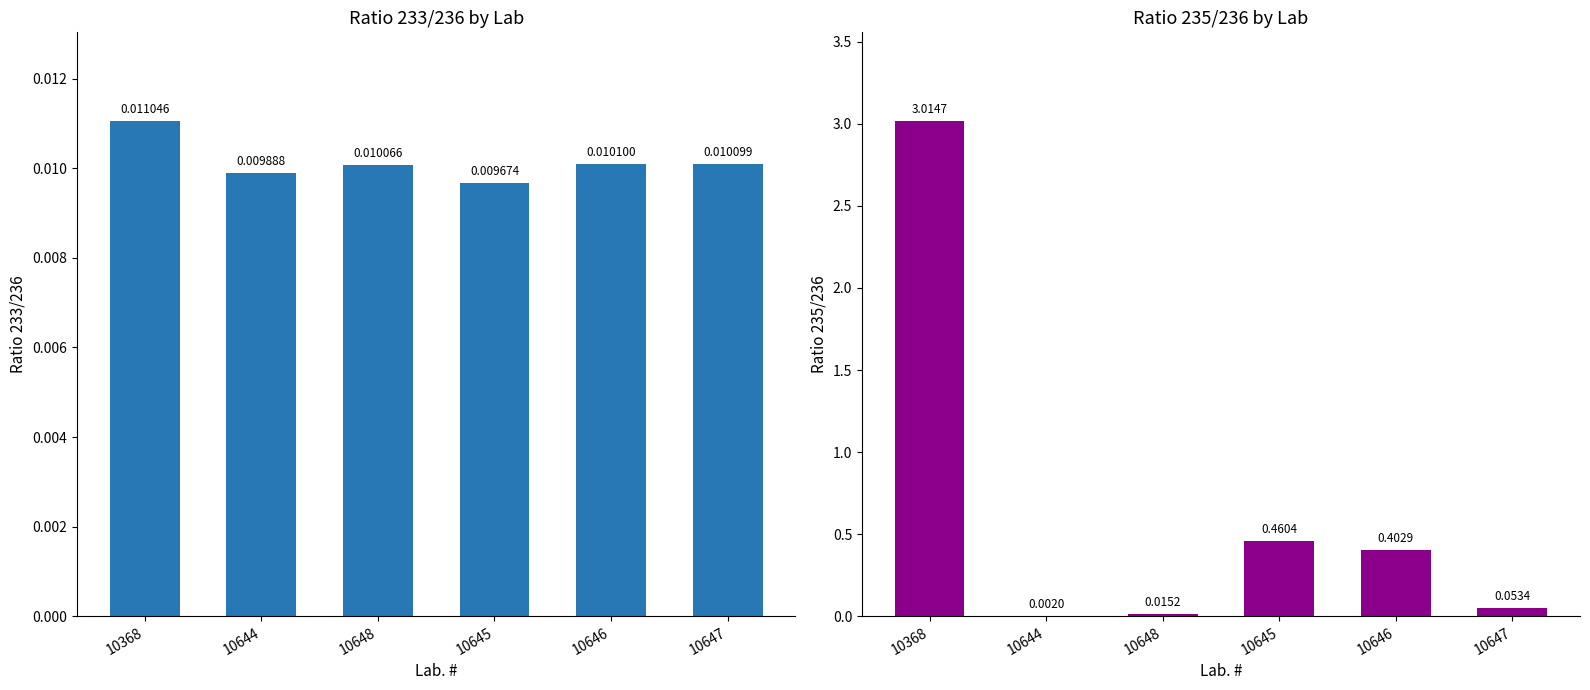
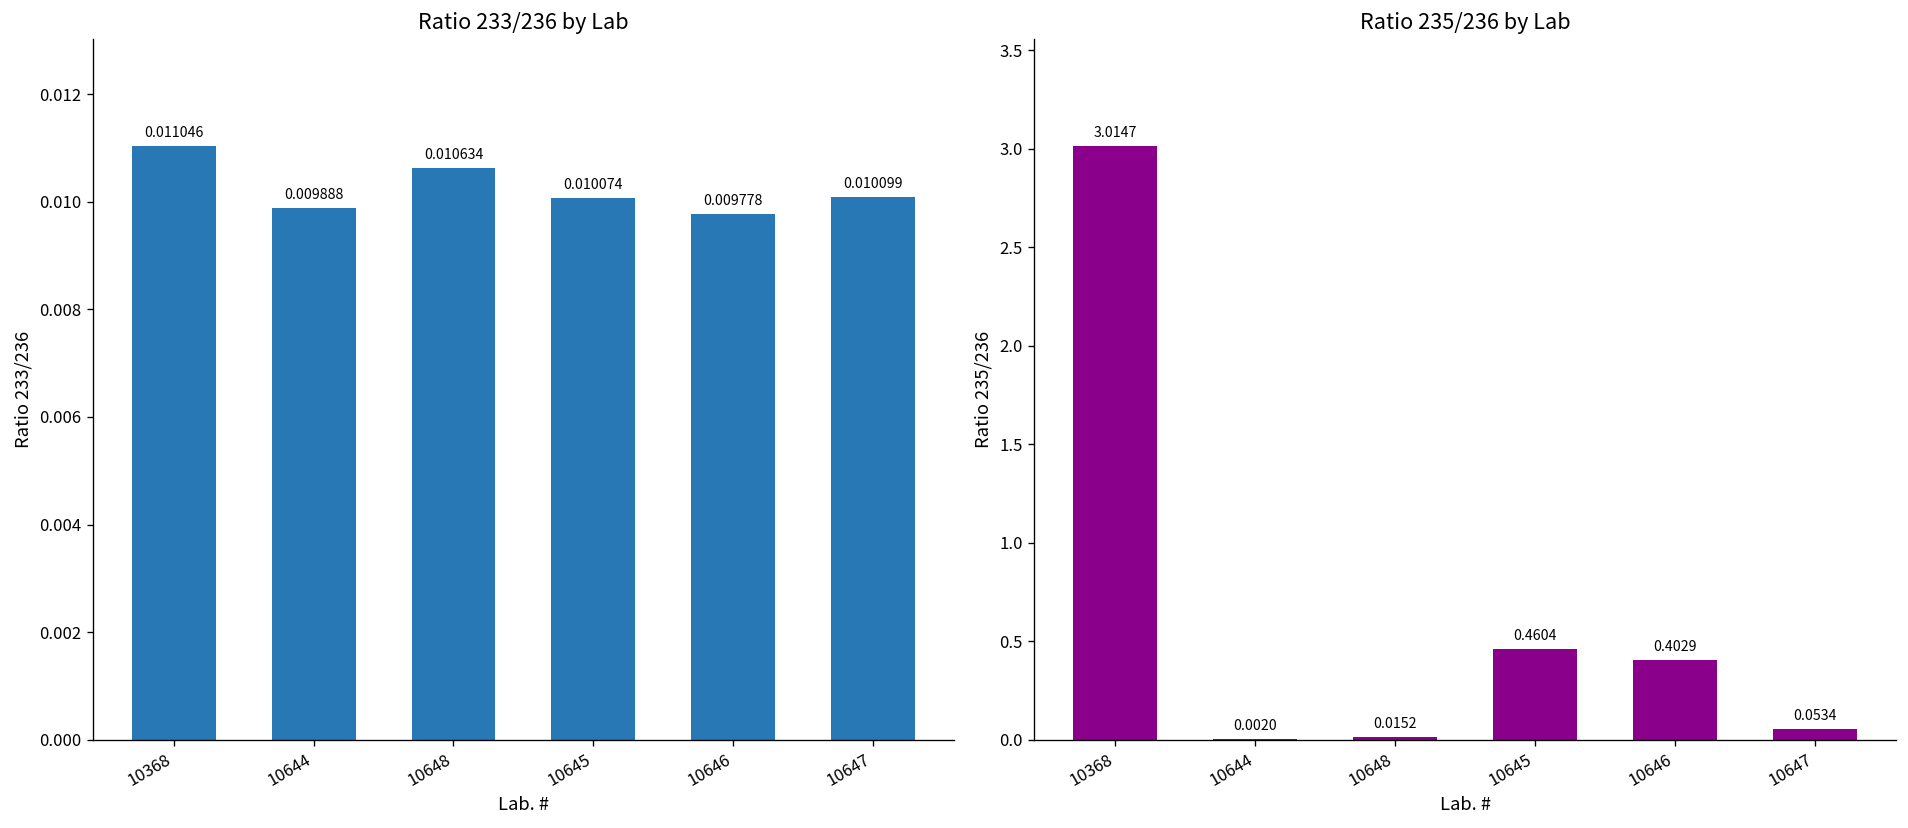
  {
    "Ratio 233/236 by Lab": {
      "10368": 0.011046,
      "10644": 0.009888,
-     "10648": 0.010066,
-     "10645": 0.009674,
-     "10646": 0.010100,
+     "10648": 0.010634,
+     "10645": 0.010074,
+     "10646": 0.009778,
      "10647": 0.010099
    },
    "Ratio 235/236 by Lab": {
      "10368": 3.0147,
      "10644": 0.0020,
      "10648": 0.0152,
      "10645": 0.4604,
      "10646": 0.4029,
      "10647": 0.0534
    }
  }
